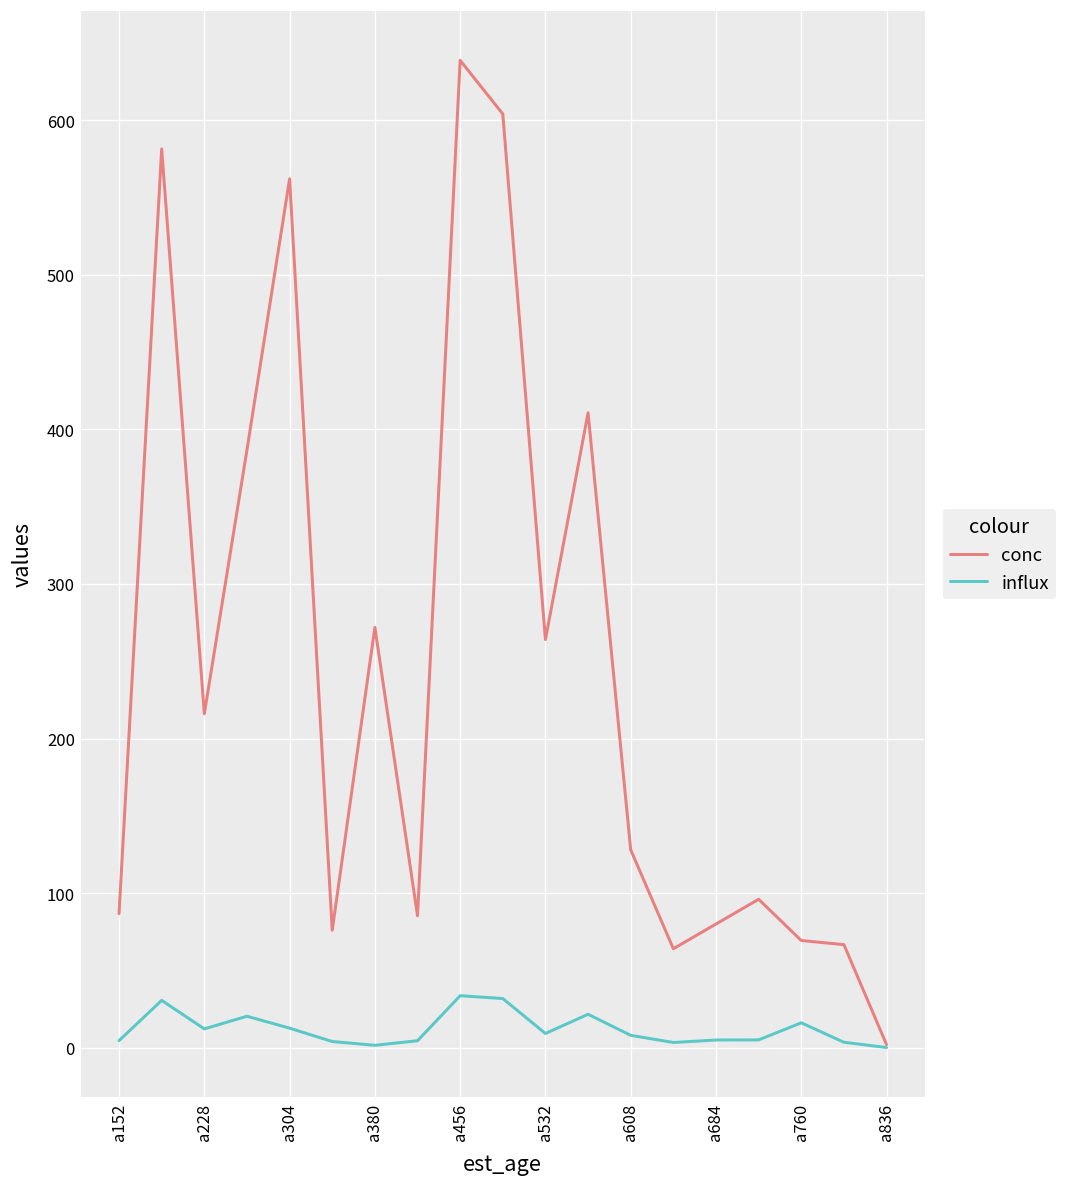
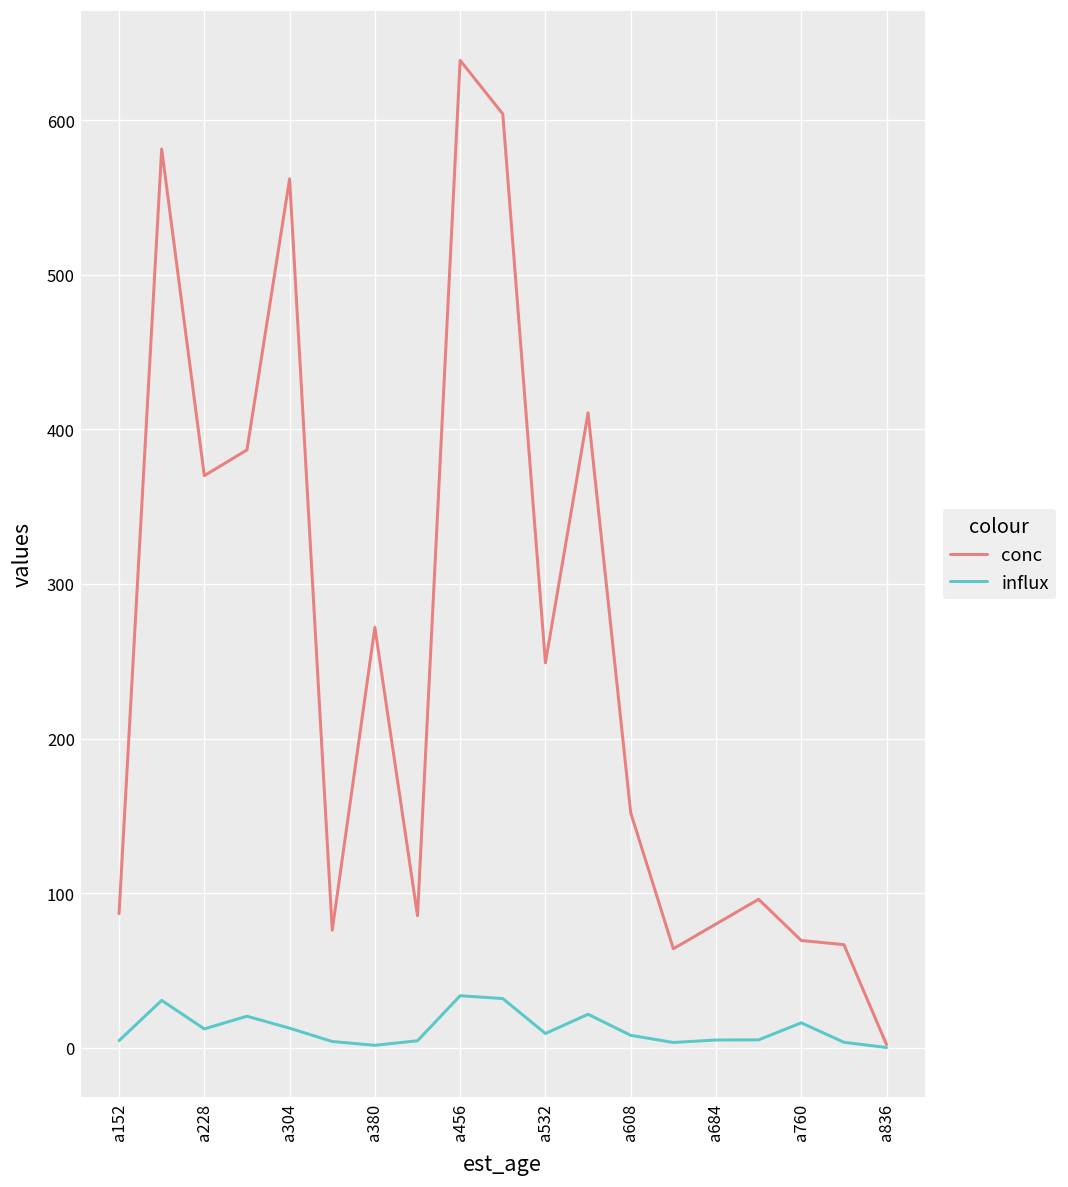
  {
    "conc": {
      "a152": 87,
-     "a228": 216,
+     "a228": 370,
      "a304": 562,
      "a380": 272,
      "a456": 639,
-     "a532": 264,
-     "a608": 128,
+     "a532": 249,
+     "a608": 152,
      "a684": 80,
      "a760": 69
    },
    "influx": {
      "a152": 5,
      "a228": 12,
      "a304": 13,
      "a380": 2,
      "a456": 34,
      "a532": 9,
      "a608": 8,
      "a684": 5,
      "a760": 16
    }
  }
